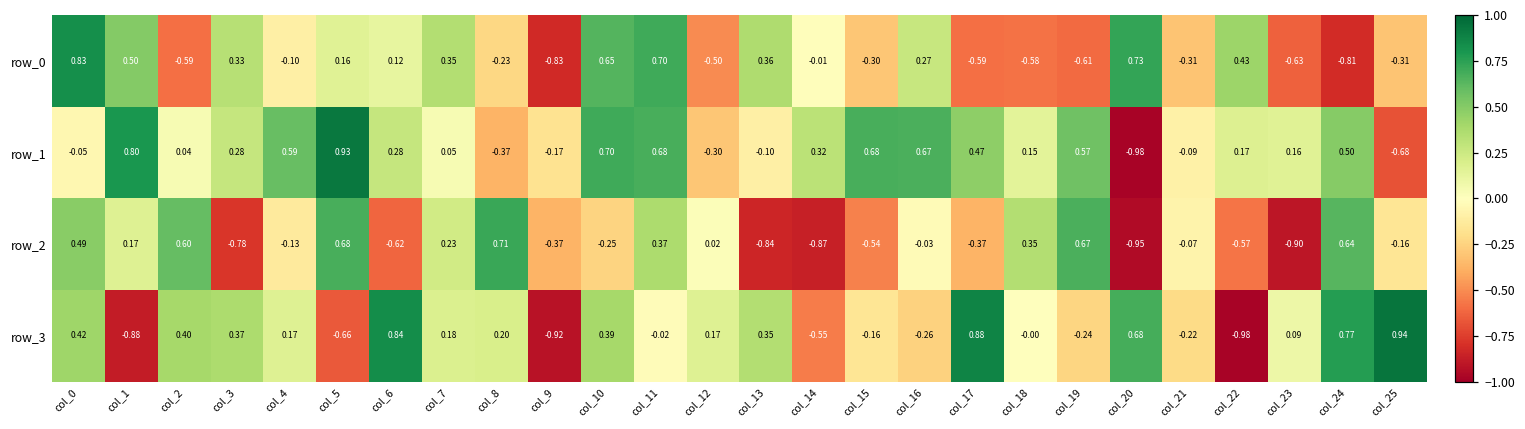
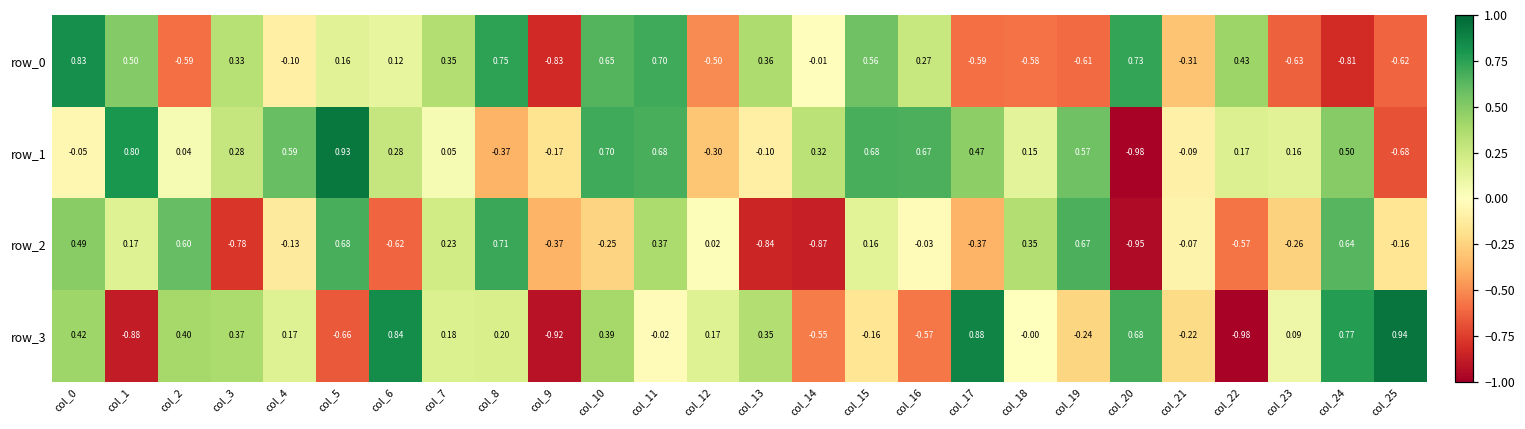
  {
    "row_0": {
      "col_0": 0.83,
      "col_1": 0.50,
      "col_2": -0.59,
      "col_3": 0.33,
      "col_4": -0.10,
      "col_5": 0.16,
      "col_6": 0.12,
      "col_7": 0.35,
-     "col_8": -0.23,
+     "col_8": 0.75,
      "col_9": -0.83,
      "col_10": 0.65,
      "col_11": 0.70,
      "col_12": -0.50,
      "col_13": 0.36,
      "col_14": -0.01,
-     "col_15": -0.30,
+     "col_15": 0.56,
      "col_16": 0.27,
      "col_17": -0.59,
      "col_18": -0.58,
      "col_19": -0.61,
      "col_20": 0.73,
      "col_21": -0.31,
      "col_22": 0.43,
      "col_23": -0.63,
      "col_24": -0.81,
-     "col_25": -0.31
+     "col_25": -0.62
    },
    "row_1": {
      "col_0": -0.05,
      "col_1": 0.80,
      "col_2": 0.04,
      "col_3": 0.28,
      "col_4": 0.59,
      "col_5": 0.93,
      "col_6": 0.28,
      "col_7": 0.05,
      "col_8": -0.37,
      "col_9": -0.17,
      "col_10": 0.70,
      "col_11": 0.68,
      "col_12": -0.30,
      "col_13": -0.10,
      "col_14": 0.32,
      "col_15": 0.68,
      "col_16": 0.67,
      "col_17": 0.47,
      "col_18": 0.15,
      "col_19": 0.57,
      "col_20": -0.98,
      "col_21": -0.09,
      "col_22": 0.17,
      "col_23": 0.16,
      "col_24": 0.50,
      "col_25": -0.68
    },
    "row_2": {
      "col_0": 0.49,
      "col_1": 0.17,
      "col_2": 0.60,
      "col_3": -0.78,
      "col_4": -0.13,
      "col_5": 0.68,
      "col_6": -0.62,
      "col_7": 0.23,
      "col_8": 0.71,
      "col_9": -0.37,
      "col_10": -0.25,
      "col_11": 0.37,
      "col_12": 0.02,
      "col_13": -0.84,
      "col_14": -0.87,
-     "col_15": -0.54,
+     "col_15": 0.16,
      "col_16": -0.03,
      "col_17": -0.37,
      "col_18": 0.35,
      "col_19": 0.67,
      "col_20": -0.95,
      "col_21": -0.07,
      "col_22": -0.57,
-     "col_23": -0.90,
+     "col_23": -0.26,
      "col_24": 0.64,
      "col_25": -0.16
    },
    "row_3": {
      "col_0": 0.42,
      "col_1": -0.88,
      "col_2": 0.40,
      "col_3": 0.37,
      "col_4": 0.17,
      "col_5": -0.66,
      "col_6": 0.84,
      "col_7": 0.18,
      "col_8": 0.20,
      "col_9": -0.92,
      "col_10": 0.39,
      "col_11": -0.02,
      "col_12": 0.17,
      "col_13": 0.35,
      "col_14": -0.55,
      "col_15": -0.16,
-     "col_16": -0.26,
+     "col_16": -0.57,
      "col_17": 0.88,
      "col_18": -0.00,
      "col_19": -0.24,
      "col_20": 0.68,
      "col_21": -0.22,
      "col_22": -0.98,
      "col_23": 0.09,
      "col_24": 0.77,
      "col_25": 0.94
    }
  }
